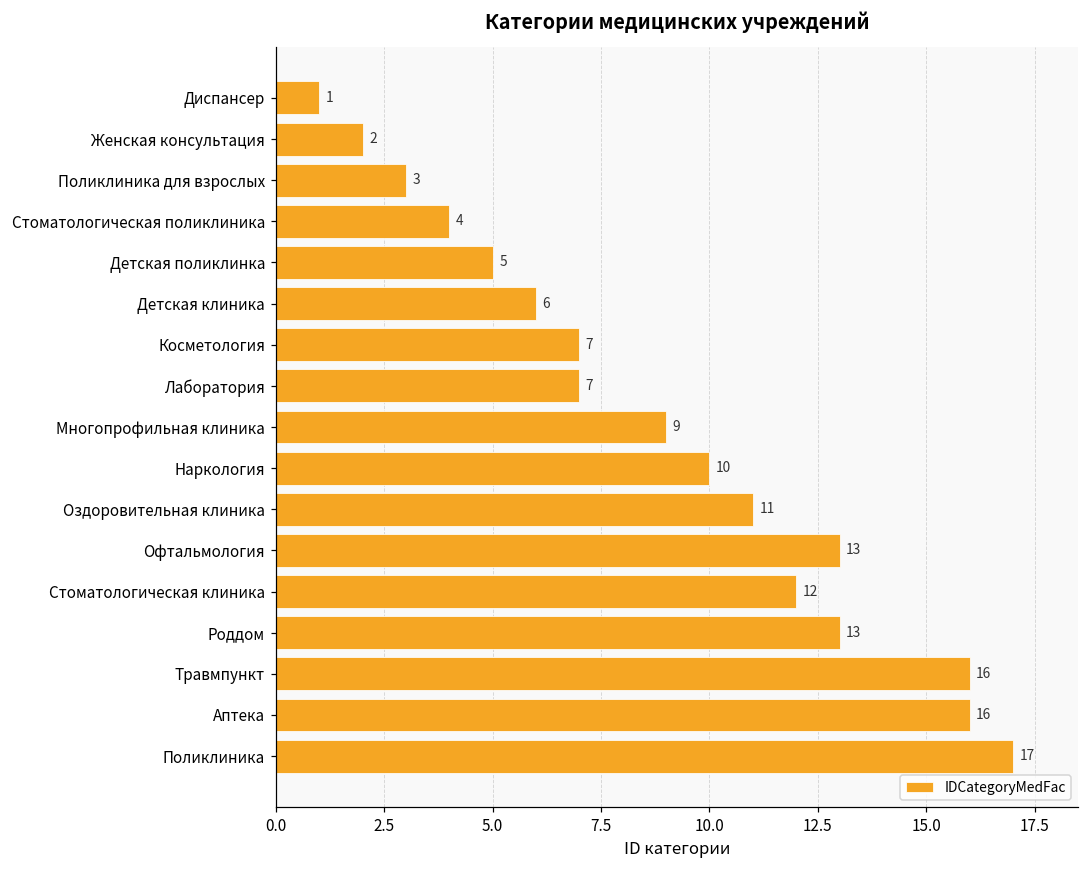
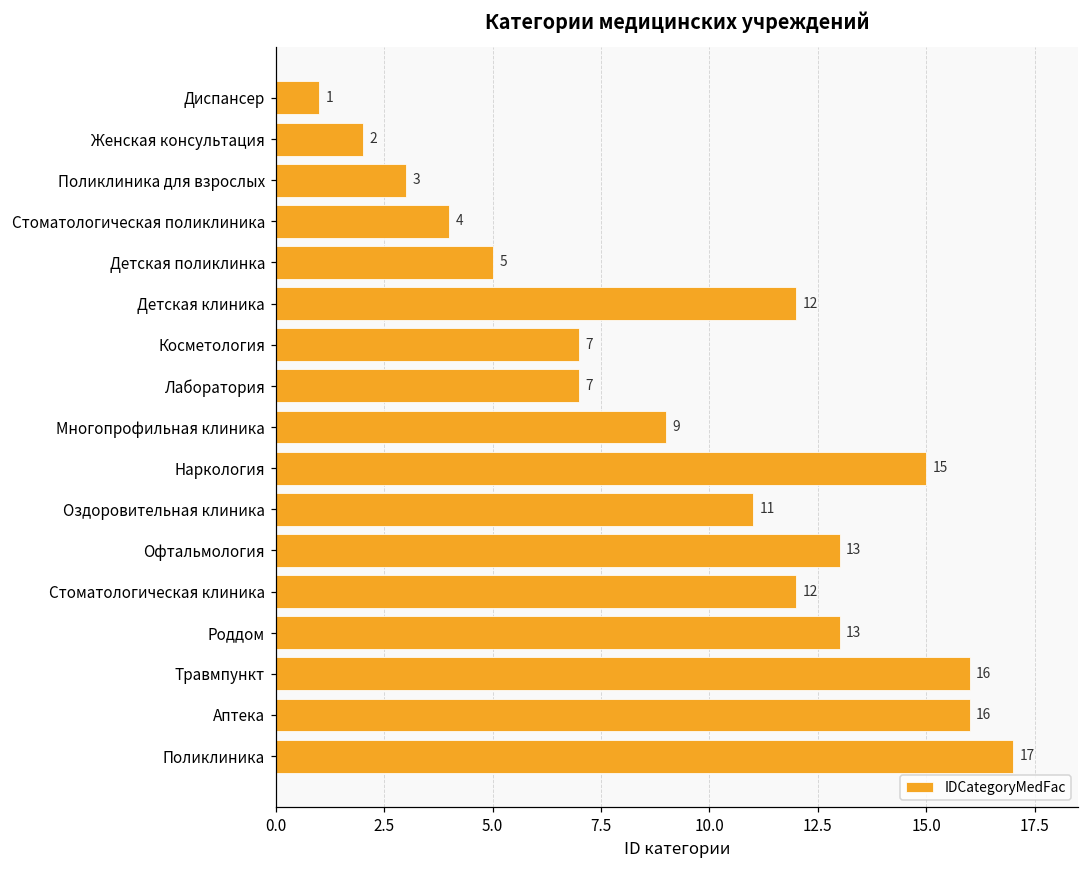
  {
    "Диспансер": 1,
    "Женская консультация": 2,
    "Поликлиника для взрослых": 3,
    "Стоматологическая поликлиника": 4,
    "Детская поликлинка": 5,
-   "Детская клиника": 6,
+   "Детская клиника": 12,
    "Косметология": 7,
    "Лаборатория": 7,
    "Многопрофильная клиника": 9,
-   "Наркология": 10,
+   "Наркология": 15,
    "Оздоровительная клиника": 11,
    "Офтальмология": 13,
    "Стоматологическая клиника": 12,
    "Роддом": 13,
    "Травмпункт": 16,
    "Аптека": 16,
    "Поликлиника": 17
  }
